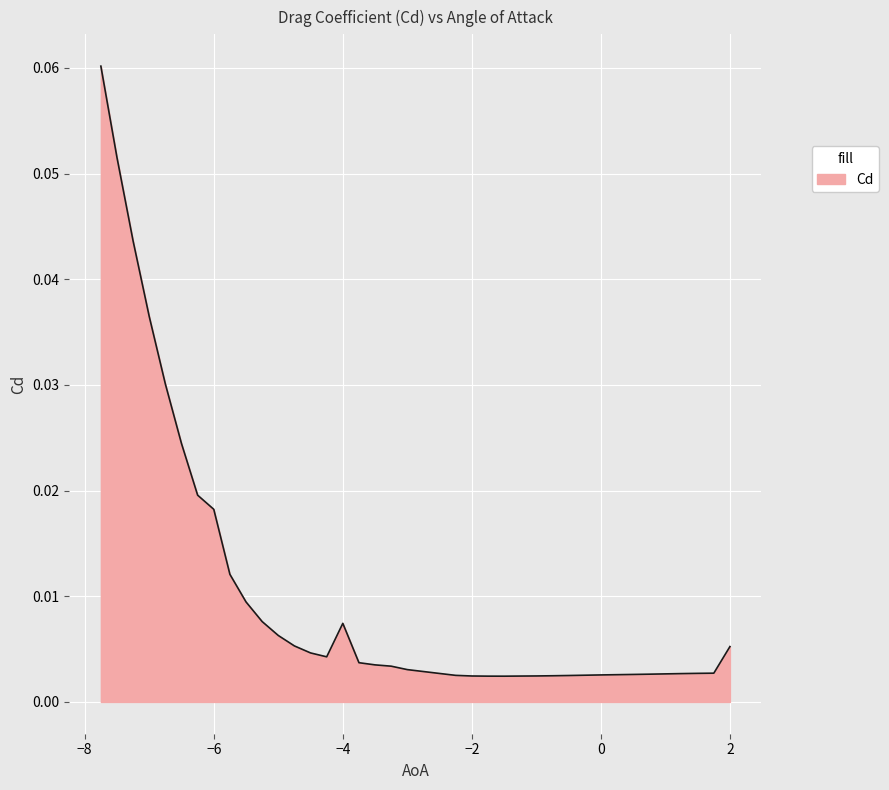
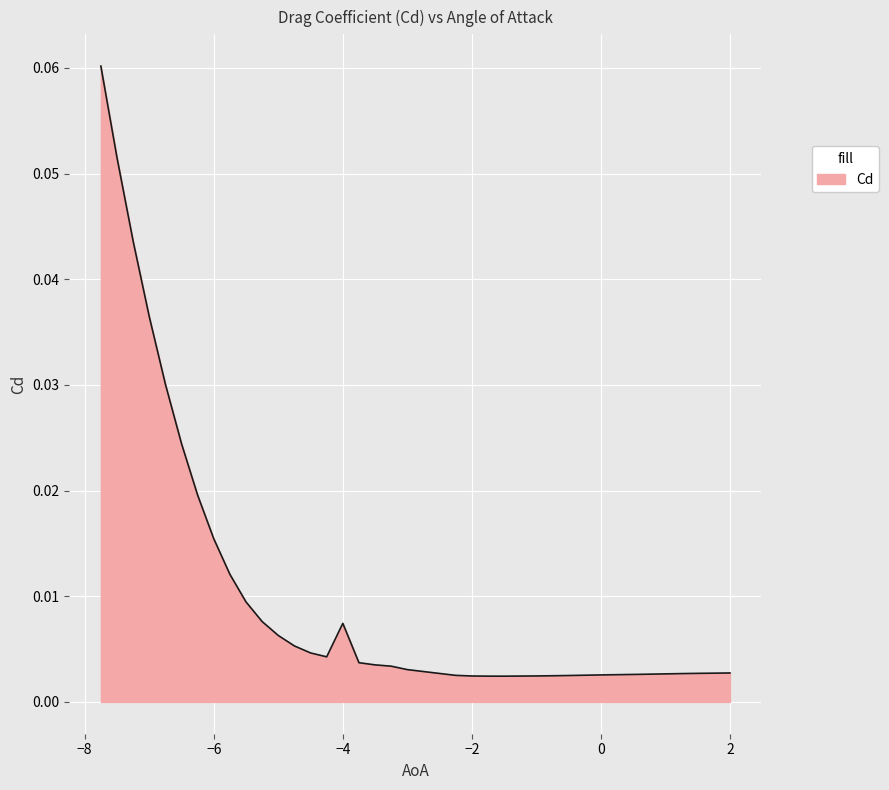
  {
-   "−6": 0.0182,
+   "−6": 0.0154,
    "−4": 0.0074,
    "−2": 0.0025,
    "0": 0.0026,
-   "2": 0.0052
+   "2": 0.0027
  }
